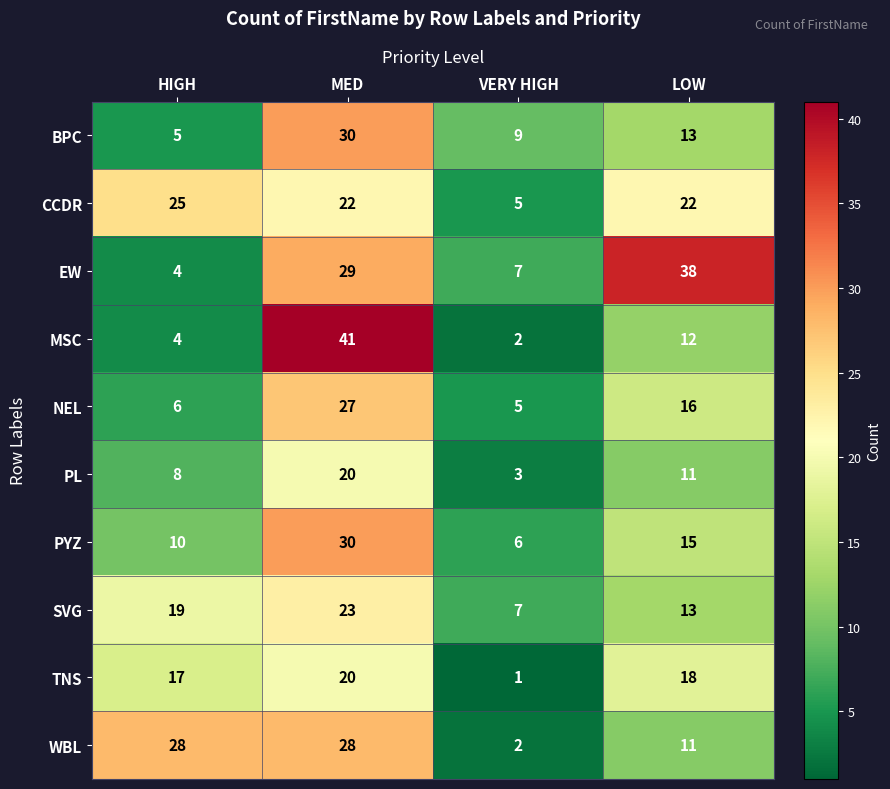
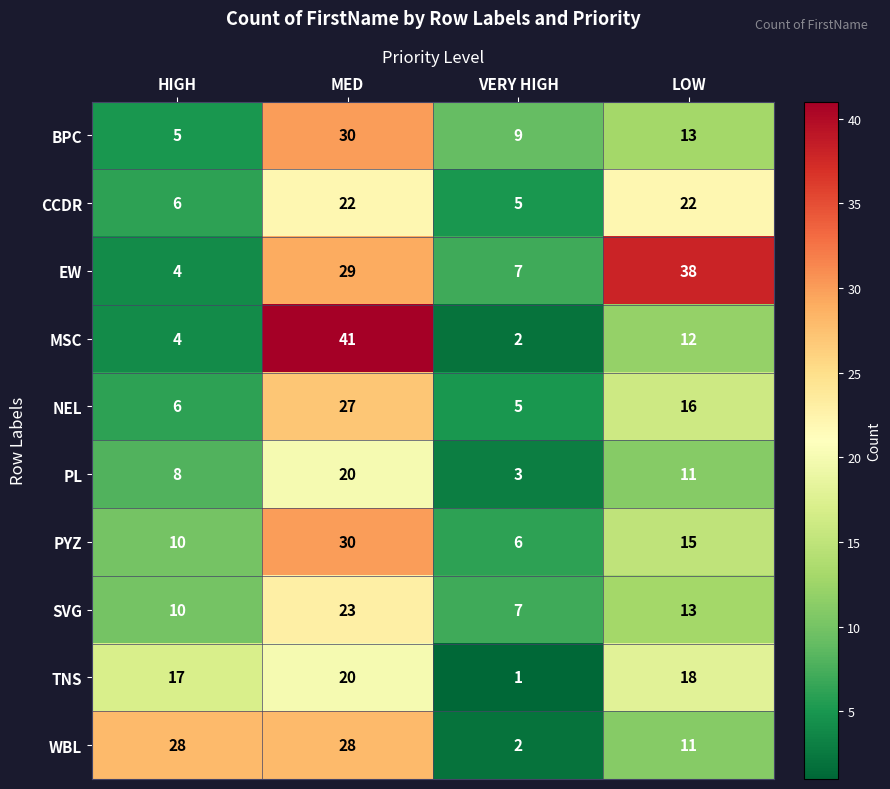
  {
    "BPC": {
      "HIGH": 5,
      "MED": 30,
      "VERY HIGH": 9,
      "LOW": 13
    },
    "CCDR": {
-     "HIGH": 25,
+     "HIGH": 6,
      "MED": 22,
      "VERY HIGH": 5,
      "LOW": 22
    },
    "EW": {
      "HIGH": 4,
      "MED": 29,
      "VERY HIGH": 7,
      "LOW": 38
    },
    "MSC": {
      "HIGH": 4,
      "MED": 41,
      "VERY HIGH": 2,
      "LOW": 12
    },
    "NEL": {
      "HIGH": 6,
      "MED": 27,
      "VERY HIGH": 5,
      "LOW": 16
    },
    "PL": {
      "HIGH": 8,
      "MED": 20,
      "VERY HIGH": 3,
      "LOW": 11
    },
    "PYZ": {
      "HIGH": 10,
      "MED": 30,
      "VERY HIGH": 6,
      "LOW": 15
    },
    "SVG": {
-     "HIGH": 19,
+     "HIGH": 10,
      "MED": 23,
      "VERY HIGH": 7,
      "LOW": 13
    },
    "TNS": {
      "HIGH": 17,
      "MED": 20,
      "VERY HIGH": 1,
      "LOW": 18
    },
    "WBL": {
      "HIGH": 28,
      "MED": 28,
      "VERY HIGH": 2,
      "LOW": 11
    }
  }
